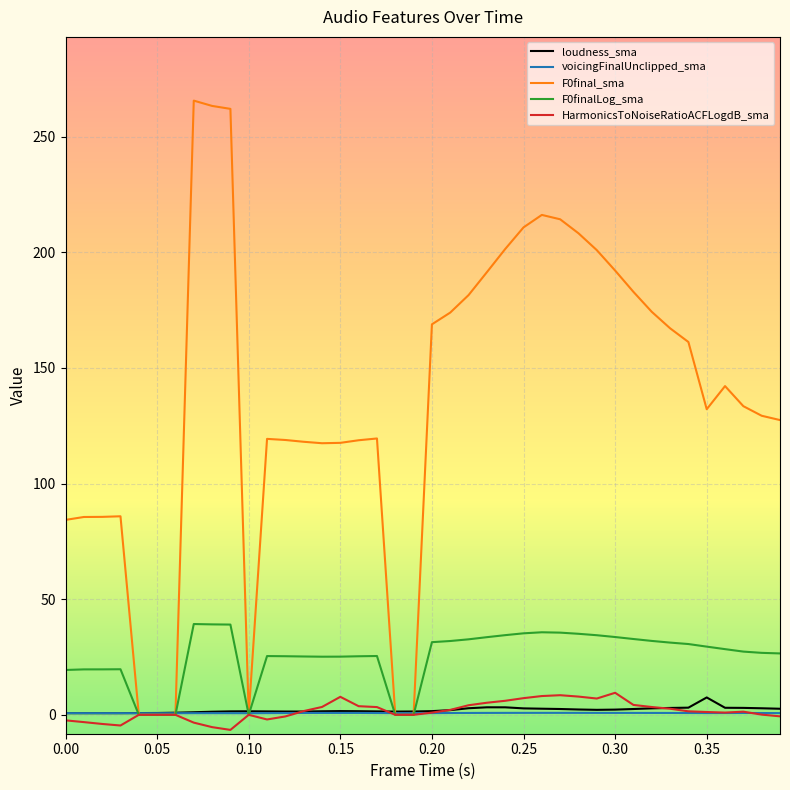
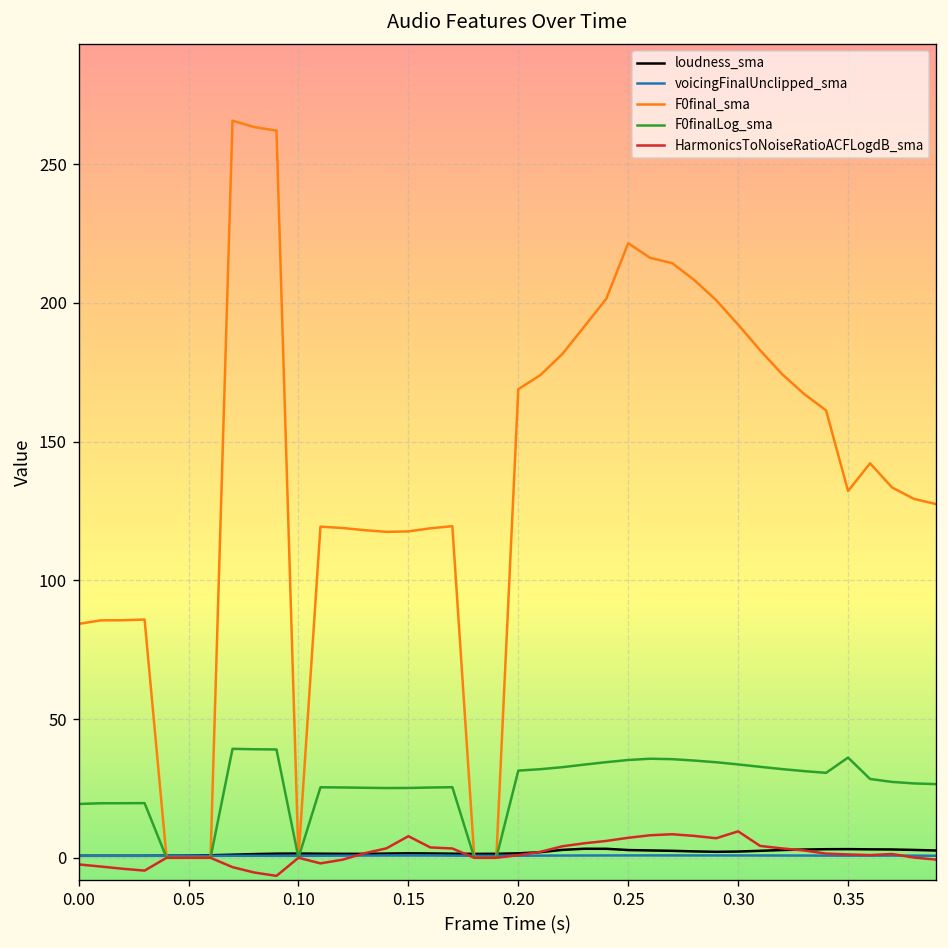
  {
    "loudness_sma": {
      "0.25": 3,
      "0.30": 2,
-     "0.35": 8
+     "0.35": 3
    },
    "voicingFinalUnclipped_sma": {
      "0.25": 1,
      "0.30": 1
    },
    "F0final_sma": {
      "0.00": 84,
      "0.15": 118,
      "0.20": 169,
-     "0.25": 211,
+     "0.25": 221,
      "0.30": 192,
      "0.35": 132
    },
    "F0finalLog_sma": {
      "0.00": 19,
      "0.15": 25,
      "0.20": 31,
      "0.25": 35,
      "0.30": 34,
-     "0.35": 29
+     "0.35": 36
    },
    "HarmonicsToNoiseRatioACFLogdB_sma": {
      "0.00": -2,
      "0.15": 8,
      "0.25": 7,
      "0.30": 10
    }
  }
